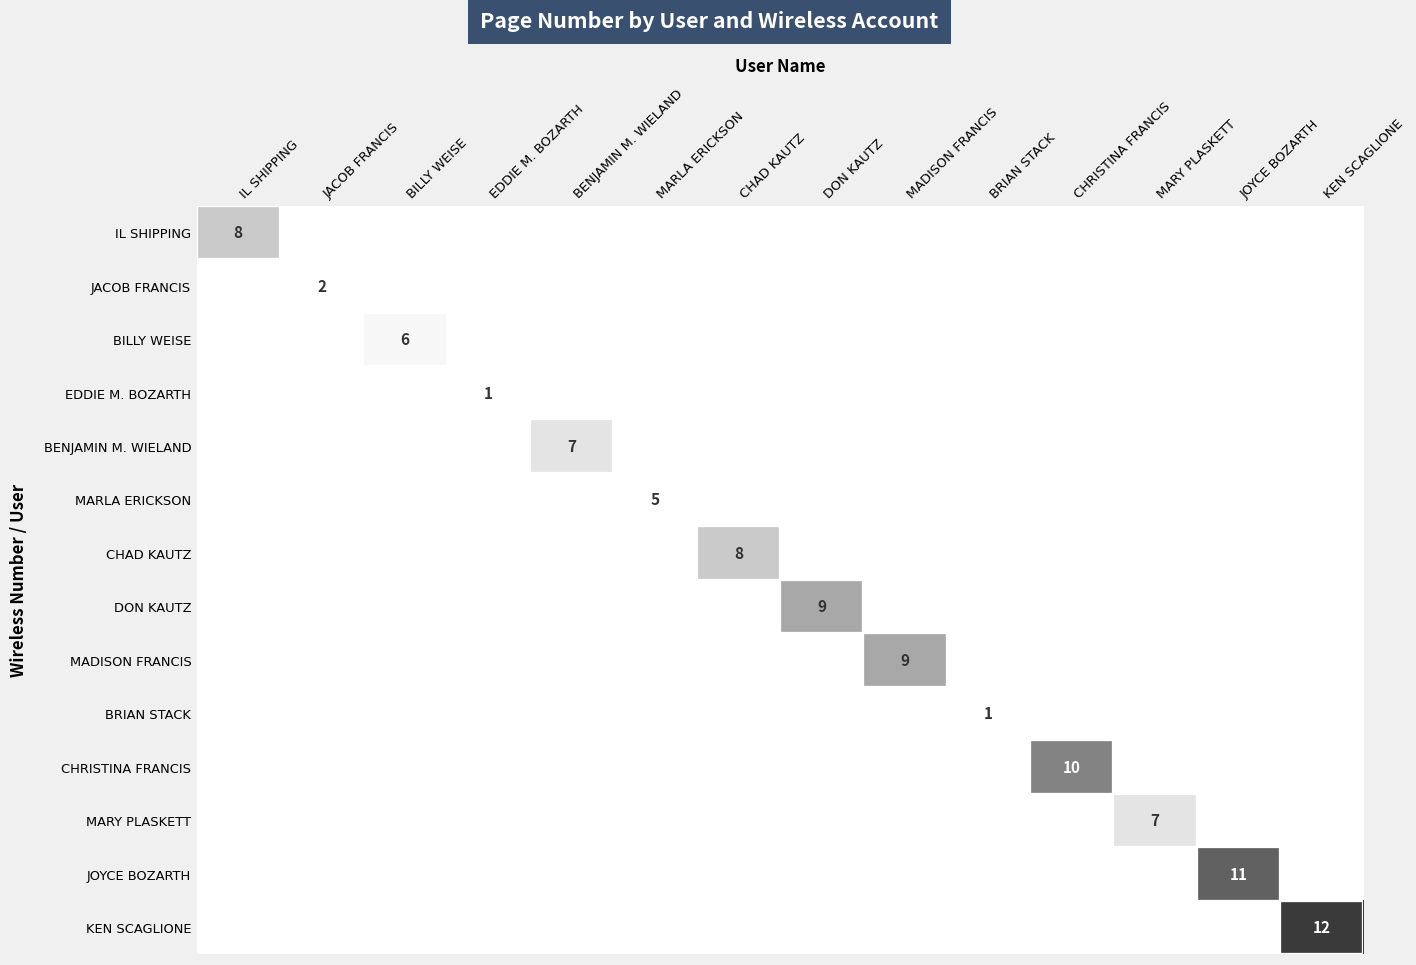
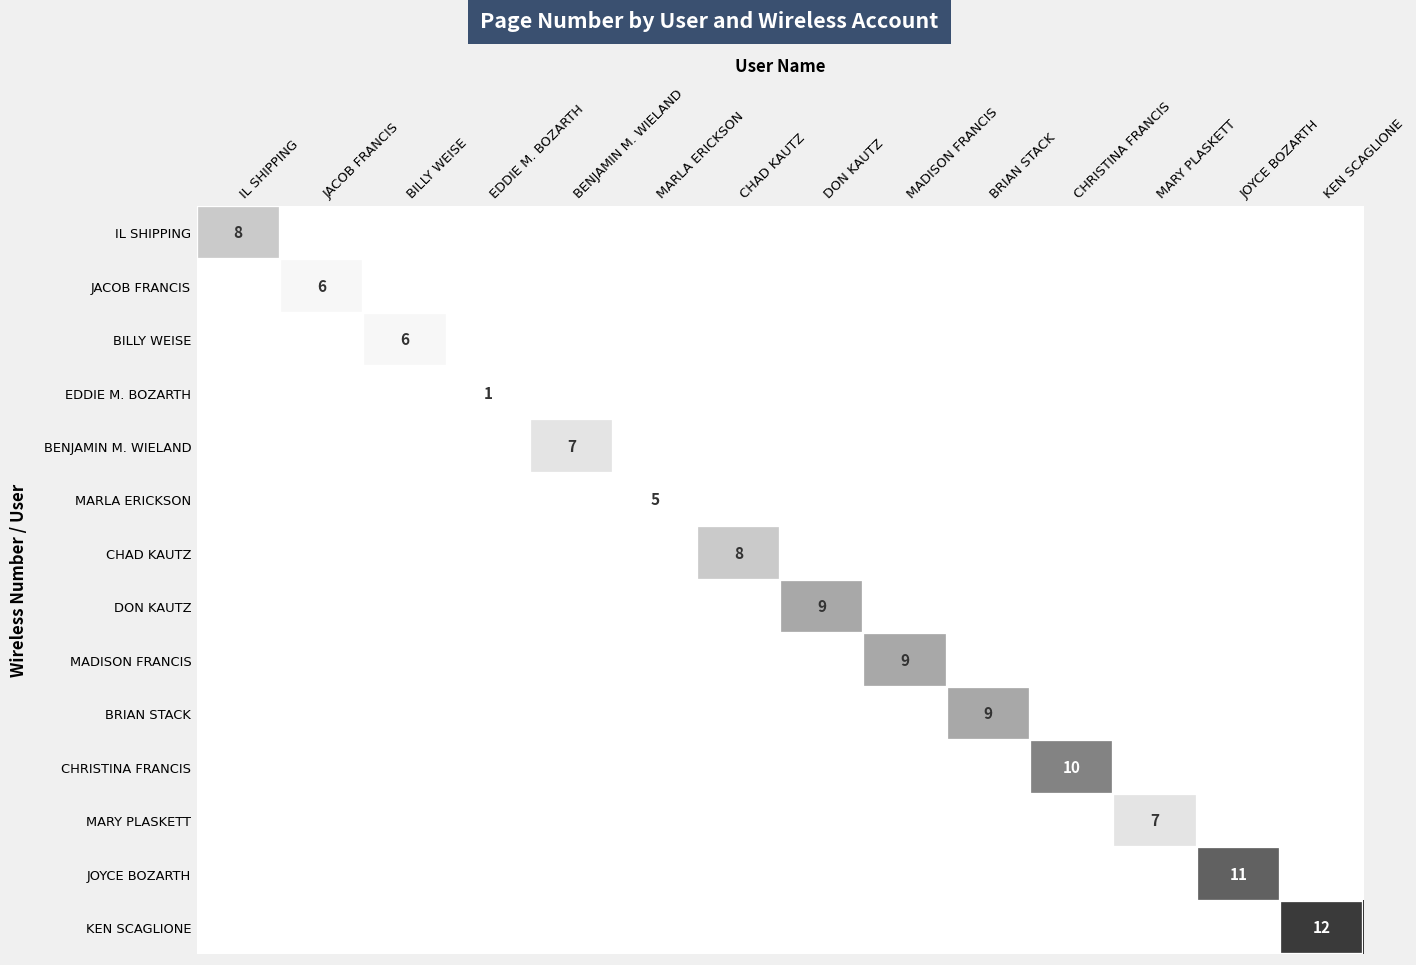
  {
    "IL SHIPPING": {
      "IL SHIPPING": 8
    },
    "JACOB FRANCIS": {
-     "JACOB FRANCIS": 2
+     "JACOB FRANCIS": 6
    },
    "BILLY WEISE": {
      "BILLY WEISE": 6
    },
    "EDDIE M. BOZARTH": {
      "EDDIE M. BOZARTH": 1
    },
    "BENJAMIN M. WIELAND": {
      "BENJAMIN M. WIELAND": 7
    },
    "MARLA ERICKSON": {
      "MARLA ERICKSON": 5
    },
    "CHAD KAUTZ": {
      "CHAD KAUTZ": 8
    },
    "DON KAUTZ": {
      "DON KAUTZ": 9
    },
    "MADISON FRANCIS": {
      "MADISON FRANCIS": 9
    },
    "BRIAN STACK": {
-     "BRIAN STACK": 1
+     "BRIAN STACK": 9
    },
    "CHRISTINA FRANCIS": {
      "CHRISTINA FRANCIS": 10
    },
    "MARY PLASKETT": {
      "MARY PLASKETT": 7
    },
    "JOYCE BOZARTH": {
      "JOYCE BOZARTH": 11
    },
    "KEN SCAGLIONE": {
      "KEN SCAGLIONE": 12
    }
  }
